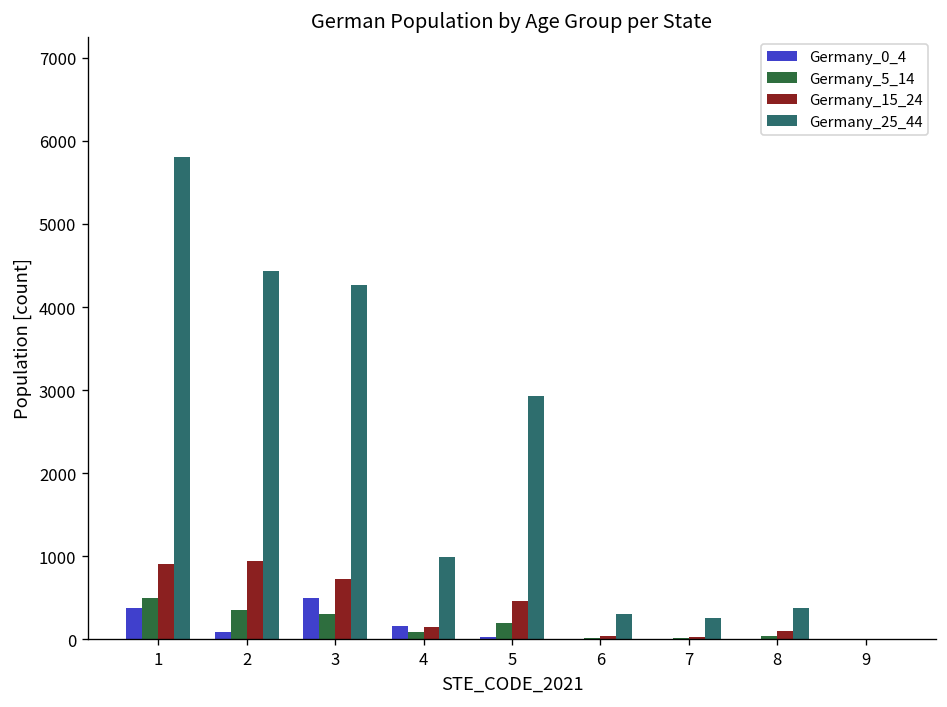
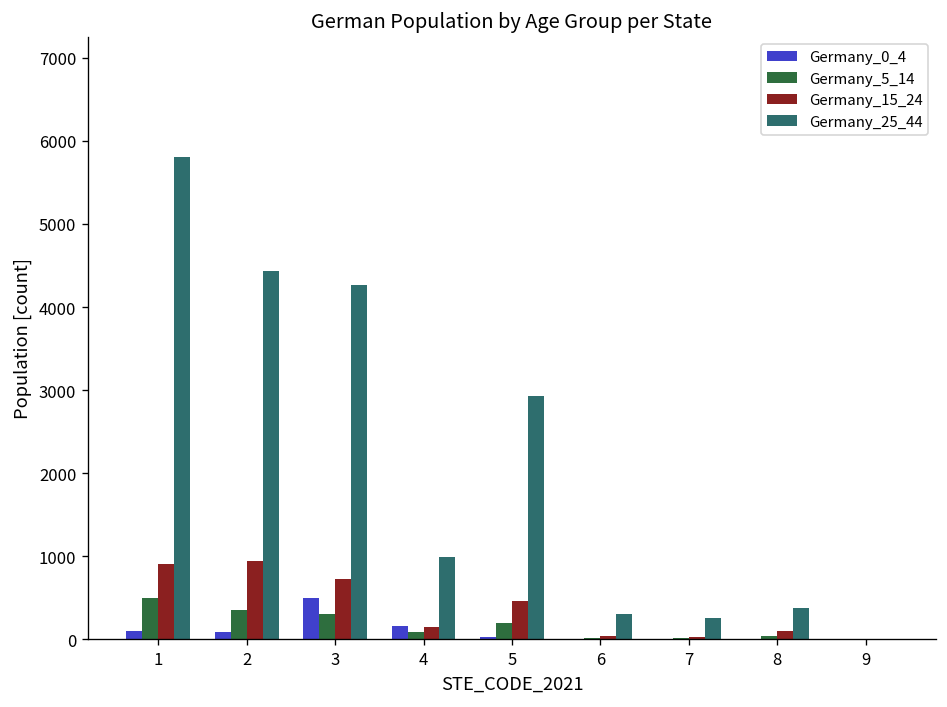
  {
    "Germany_0_4": {
-     "1": 400,
+     "1": 100,
      "2": 100,
      "3": 500,
      "4": 200,
      "9": 0
    },
    "Germany_15_24": {
      "1": 900,
      "2": 900,
      "3": 700,
      "4": 200,
      "5": 500,
      "6": 0,
      "8": 100,
      "9": 0
    }
  }
